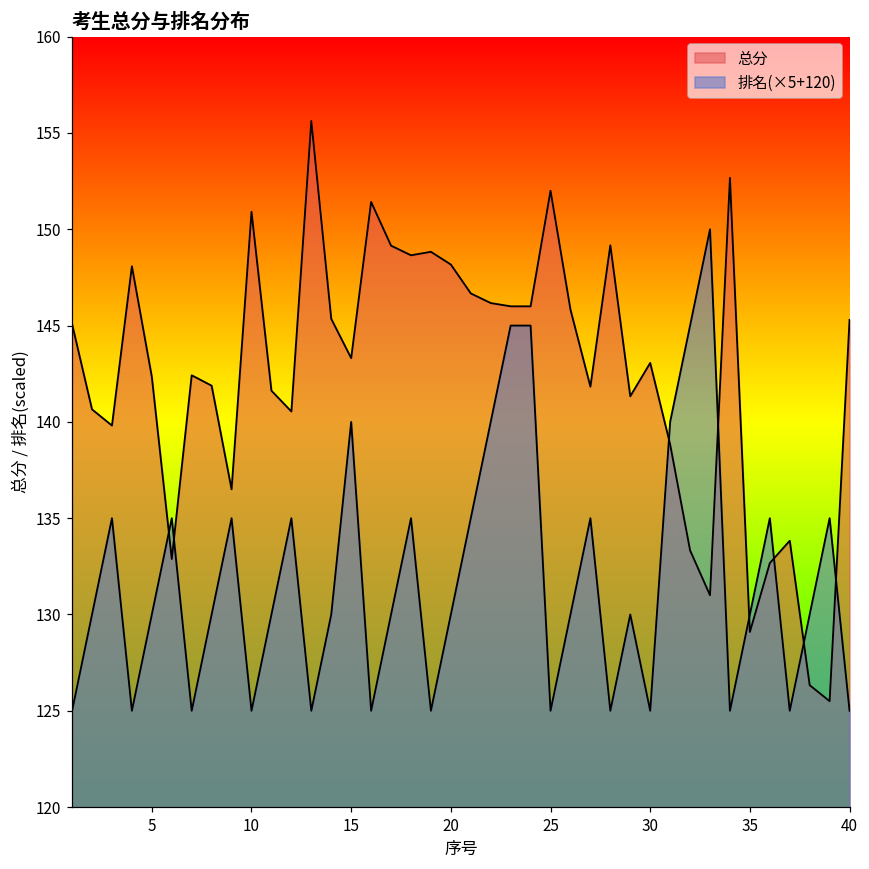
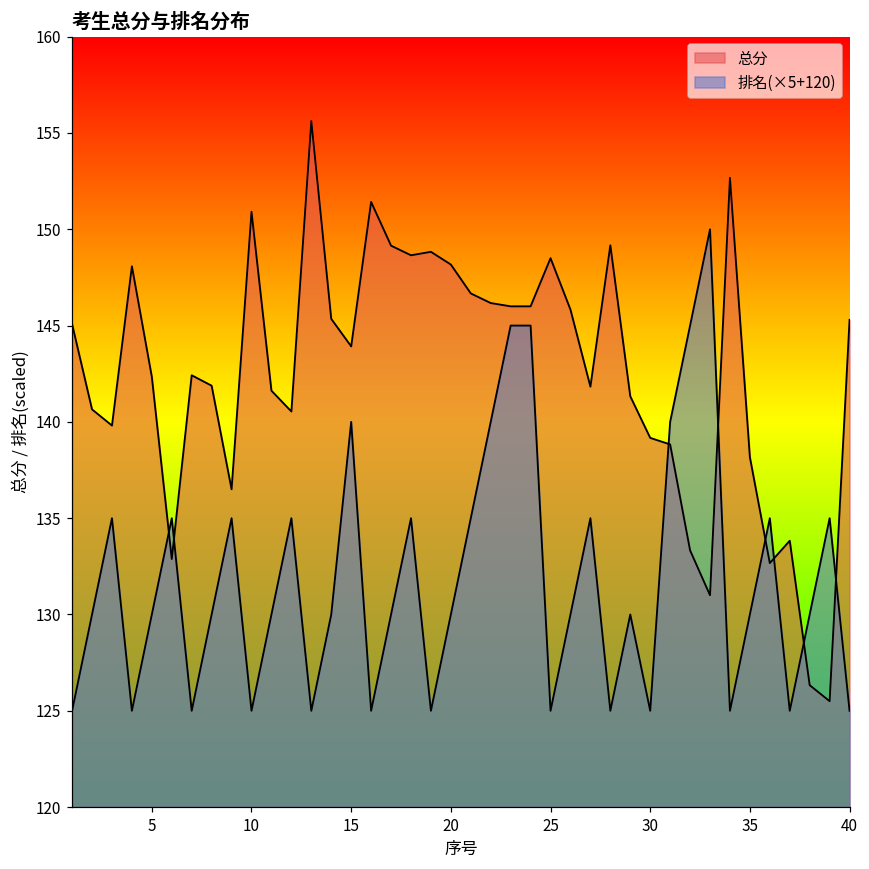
  {
    "总分": {
      "5": 142.3,
      "10": 150.9,
-     "15": 143.3,
+     "15": 143.9,
      "20": 148.2,
-     "25": 152.0,
-     "30": 143.1,
-     "35": 129.1,
+     "25": 148.5,
+     "30": 139.2,
+     "35": 138.2,
      "40": 145.3
    },
    "排名(×5+120)": {
      "5": 130.0,
      "10": 125.0,
      "15": 140.0,
      "20": 130.0,
      "25": 125.0,
      "30": 125.0,
      "35": 130.0,
      "40": 125.0
    }
  }
